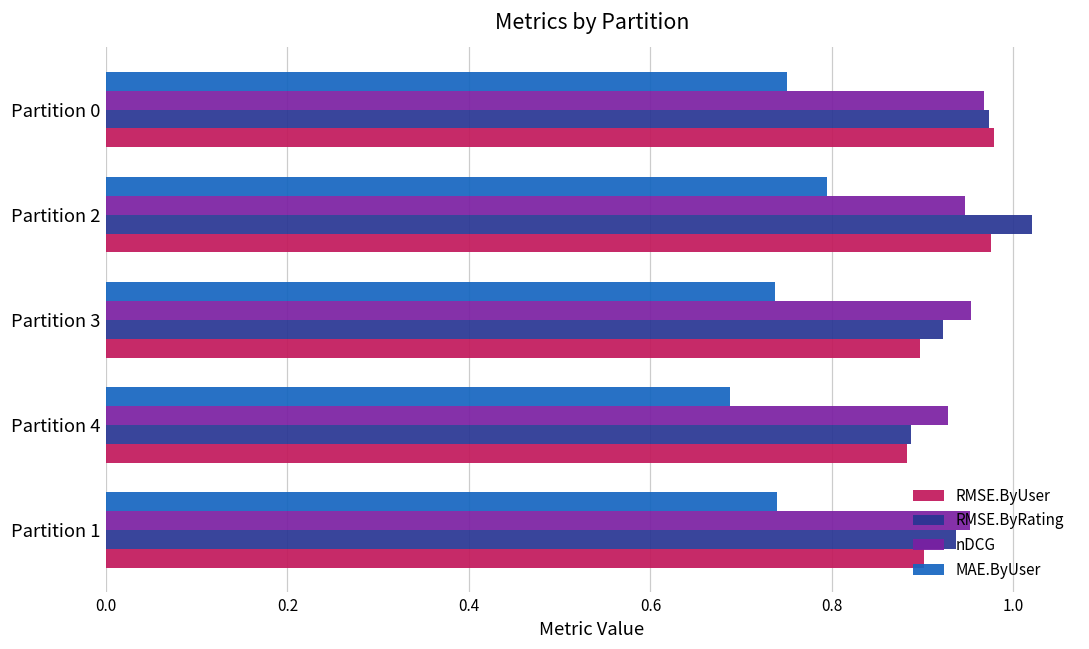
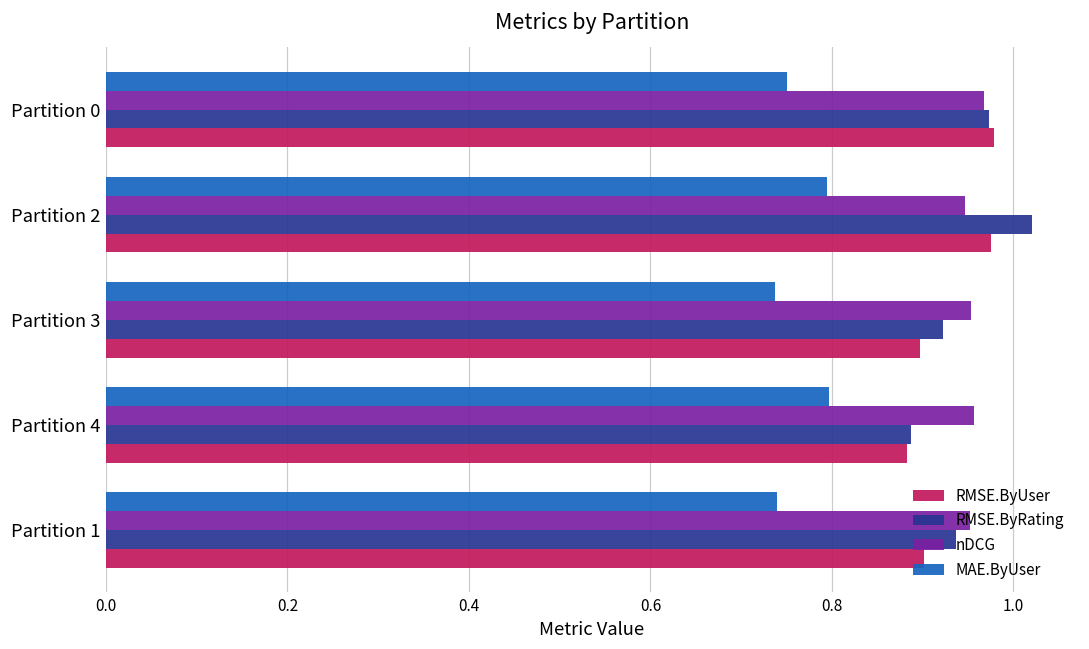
  {
    "RMSE.ByUser": {
      "Partition 0": 0.98,
      "Partition 2": 0.98,
      "Partition 3": 0.90,
      "Partition 4": 0.88,
      "Partition 1": 0.90
    },
    "RMSE.ByRating": {
      "Partition 0": 0.97,
      "Partition 2": 1.02,
      "Partition 3": 0.92,
      "Partition 4": 0.89,
      "Partition 1": 0.94
    },
    "nDCG": {
      "Partition 0": 0.97,
      "Partition 2": 0.95,
      "Partition 3": 0.95,
-     "Partition 4": 0.93,
+     "Partition 4": 0.96,
      "Partition 1": 0.95
    },
    "MAE.ByUser": {
      "Partition 0": 0.75,
      "Partition 2": 0.79,
      "Partition 3": 0.74,
-     "Partition 4": 0.69,
+     "Partition 4": 0.80,
      "Partition 1": 0.74
    }
  }
